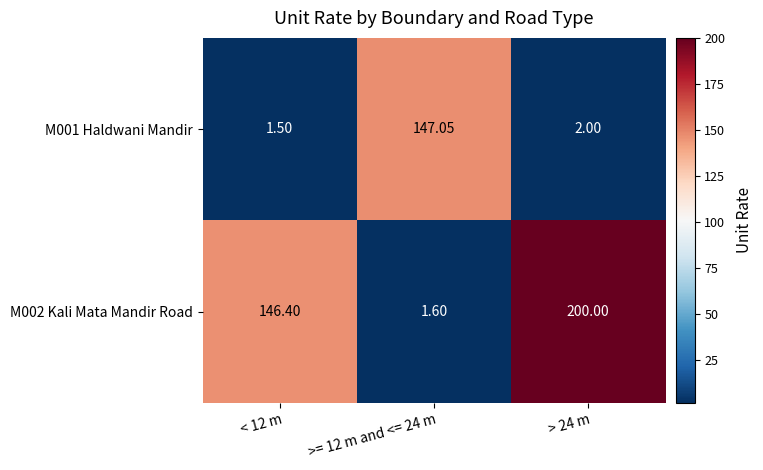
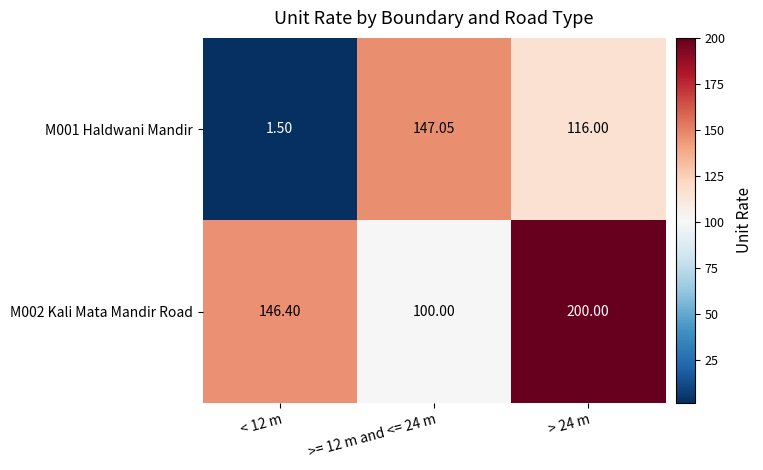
  {
    "M001 Haldwani Mandir": {
      "< 12 m": 1.50,
      ">= 12 m and <= 24 m": 147.05,
-     "> 24 m": 2.00
+     "> 24 m": 116.00
    },
    "M002 Kali Mata Mandir Road": {
      "< 12 m": 146.40,
-     ">= 12 m and <= 24 m": 1.60,
+     ">= 12 m and <= 24 m": 100.00,
      "> 24 m": 200.00
    }
  }
